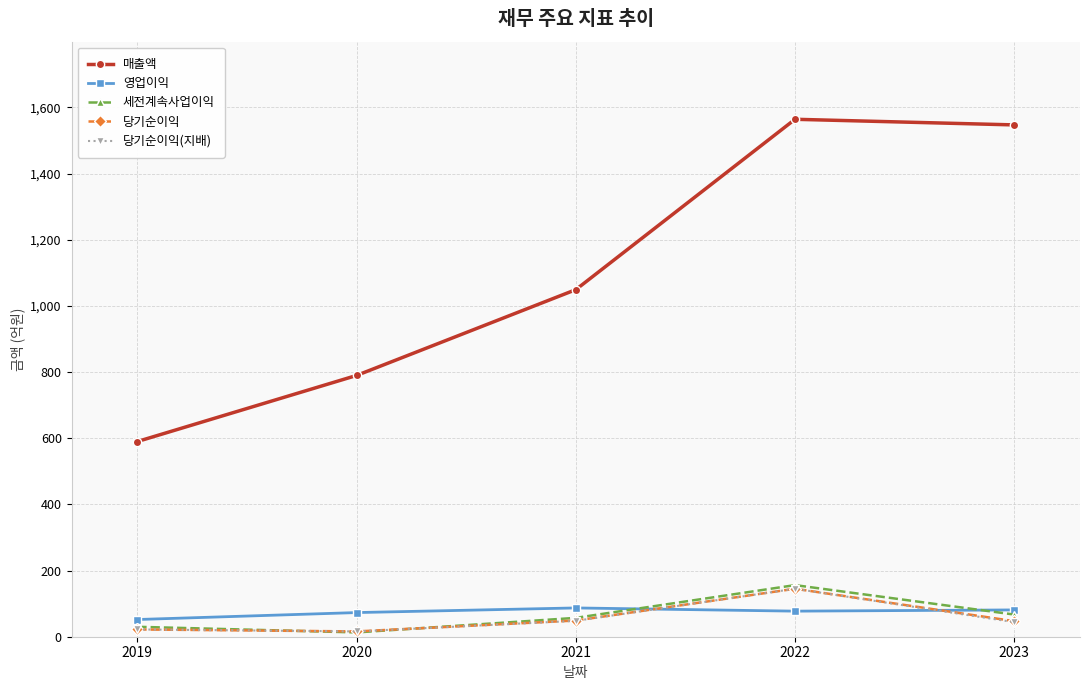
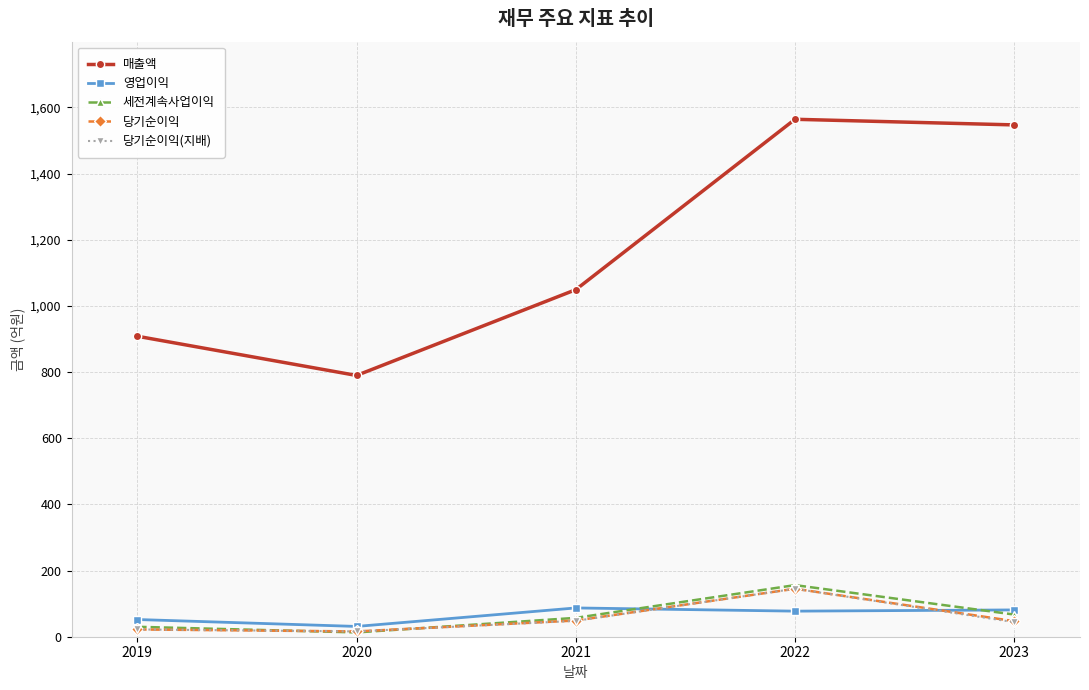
  {
    "매출액": {
-     "2019": "590",
+     "2019": "910",
      "2020": "790",
      "2021": "1,050",
      "2022": "1,560",
      "2023": "1,550"
    },
    "영업이익": {
      "2019": "50",
-     "2020": "70",
+     "2020": "30",
      "2021": "90",
      "2022": "80",
      "2023": "80"
    },
    "세전계속사업이익": {
      "2019": "30",
      "2021": "60",
      "2022": "160",
      "2023": "70"
    }
  }
